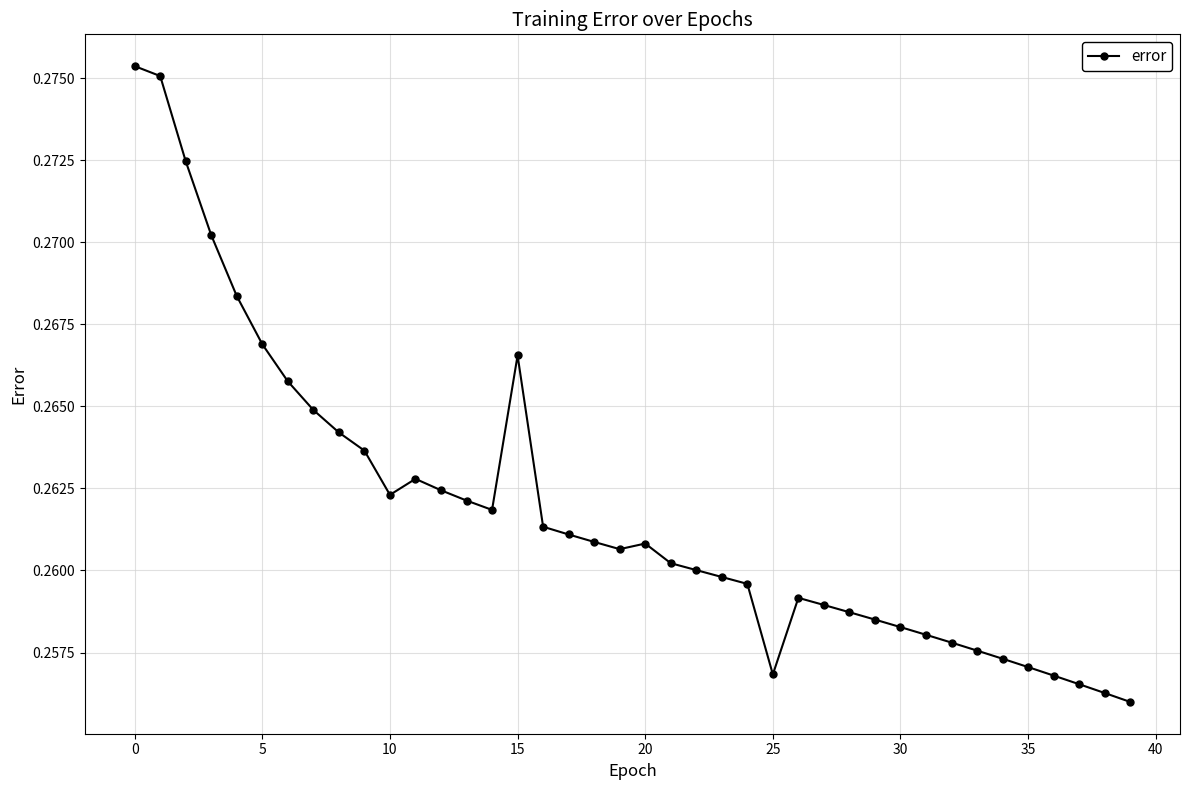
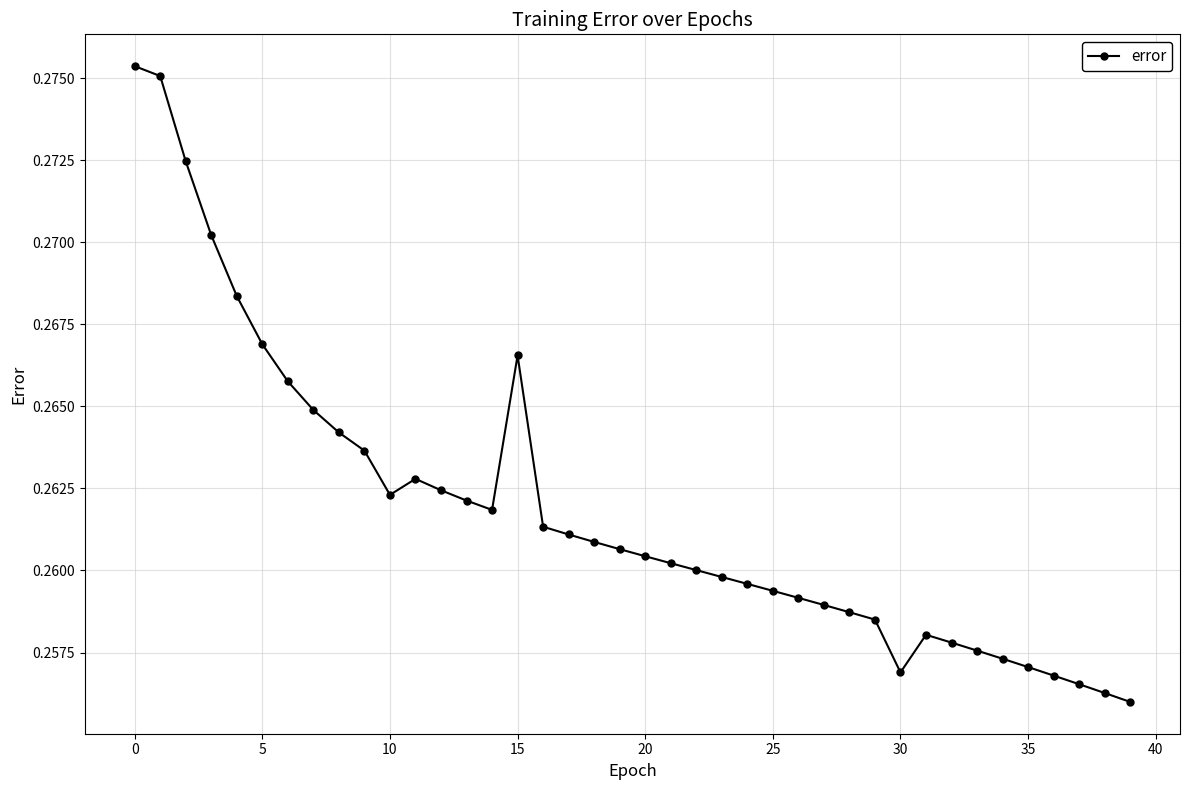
  {
    "0": 0.2754,
    "5": 0.2669,
    "10": 0.2623,
    "15": 0.2666,
-   "20": 0.2608,
-   "25": 0.2568,
-   "30": 0.2583,
+   "20": 0.2604,
+   "25": 0.2594,
+   "30": 0.2569,
    "35": 0.2571
  }
